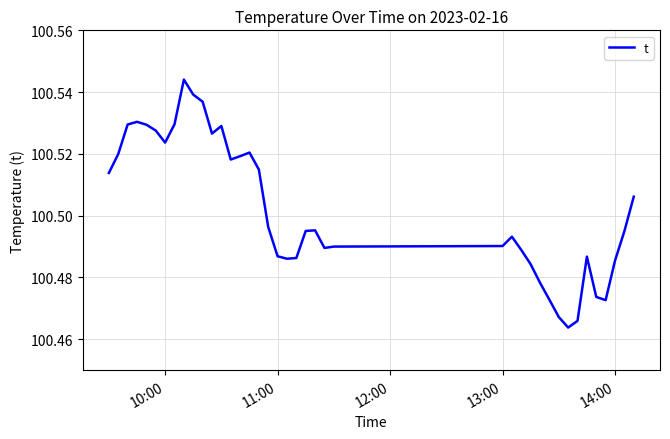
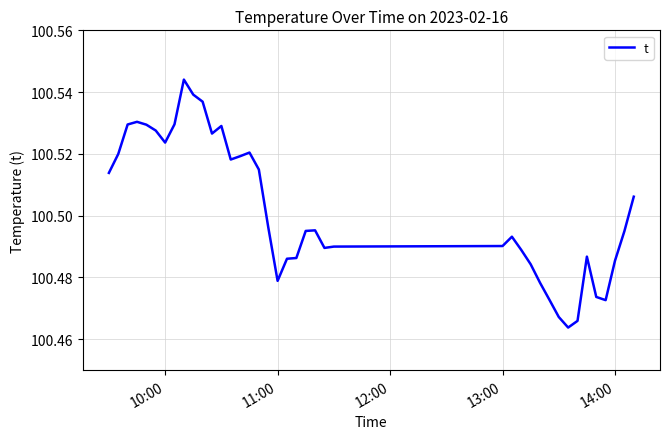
  {
    "10:00": 100.524,
-   "11:00": 100.487,
+   "11:00": 100.479,
    "13:00": 100.490,
    "14:00": 100.485
  }
